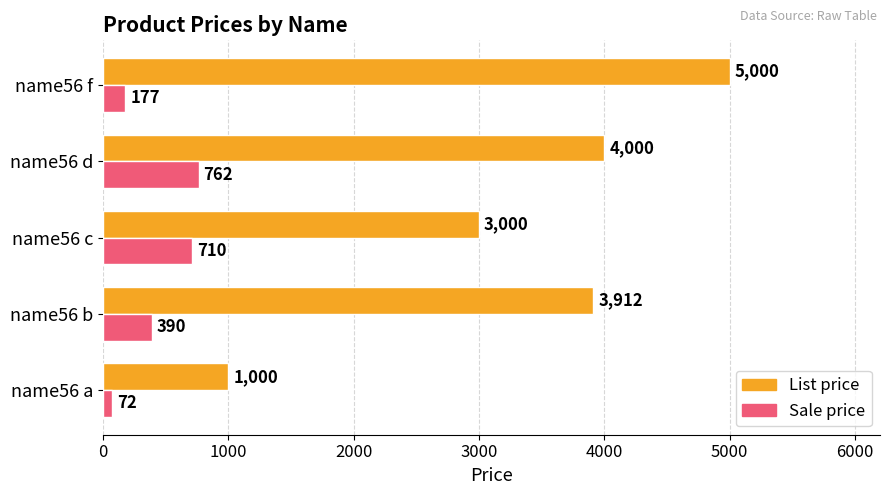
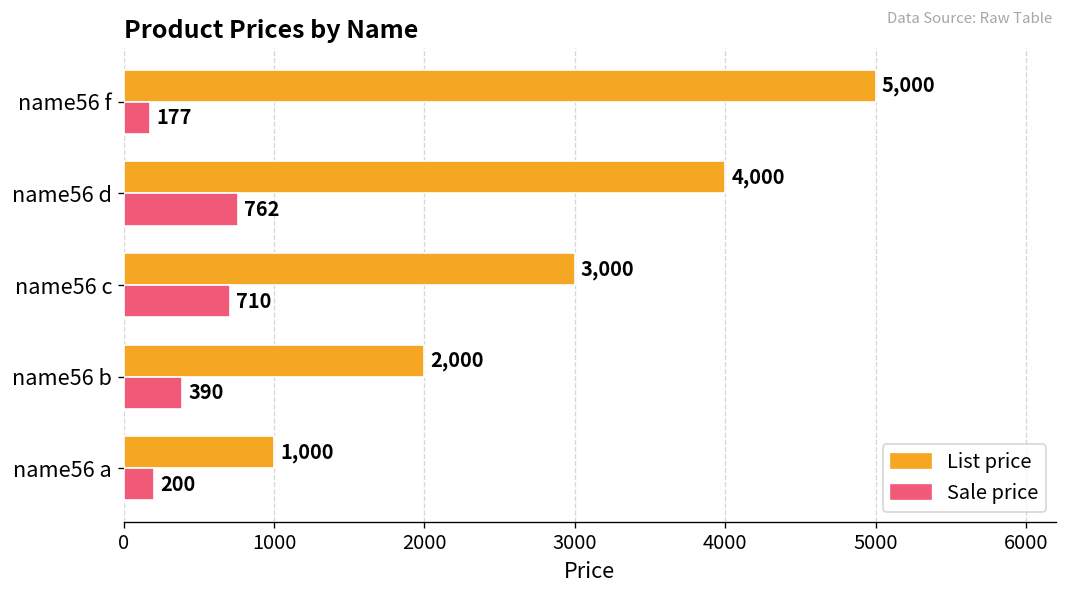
  {
    "List price": {
      "name56 f": "5,000",
      "name56 d": "4,000",
      "name56 c": "3,000",
-     "name56 b": "3,912",
+     "name56 b": "2,000",
      "name56 a": "1,000"
    },
    "Sale price": {
      "name56 f": "177",
      "name56 d": "762",
      "name56 c": "710",
      "name56 b": "390",
-     "name56 a": "72"
+     "name56 a": "200"
    }
  }
